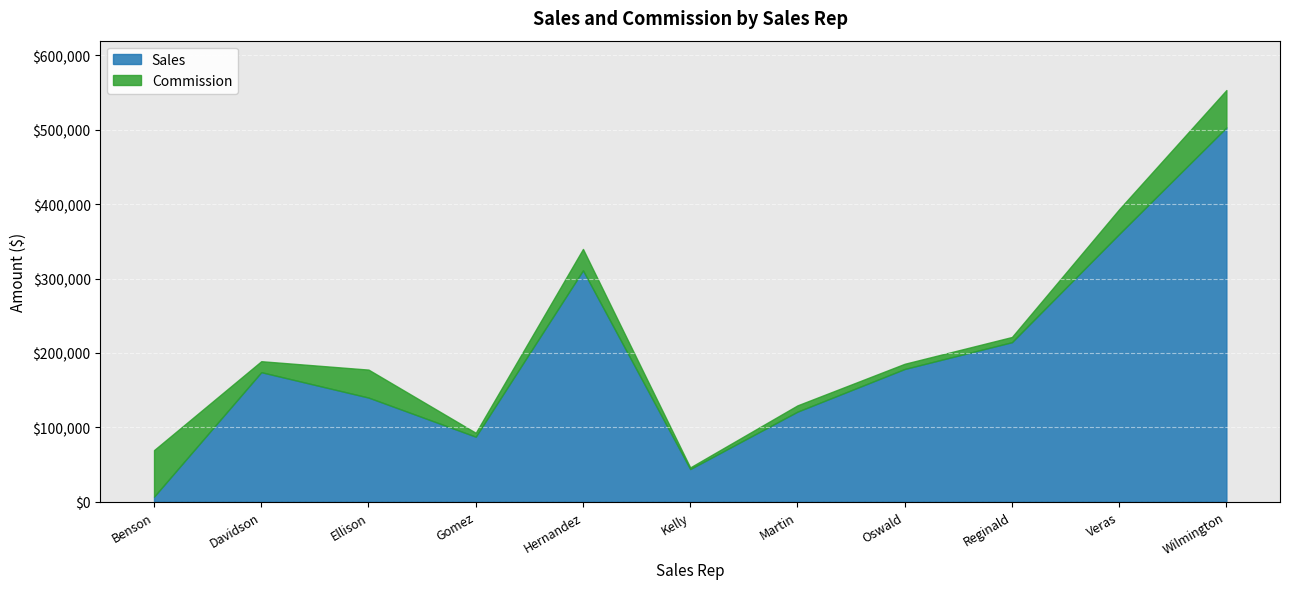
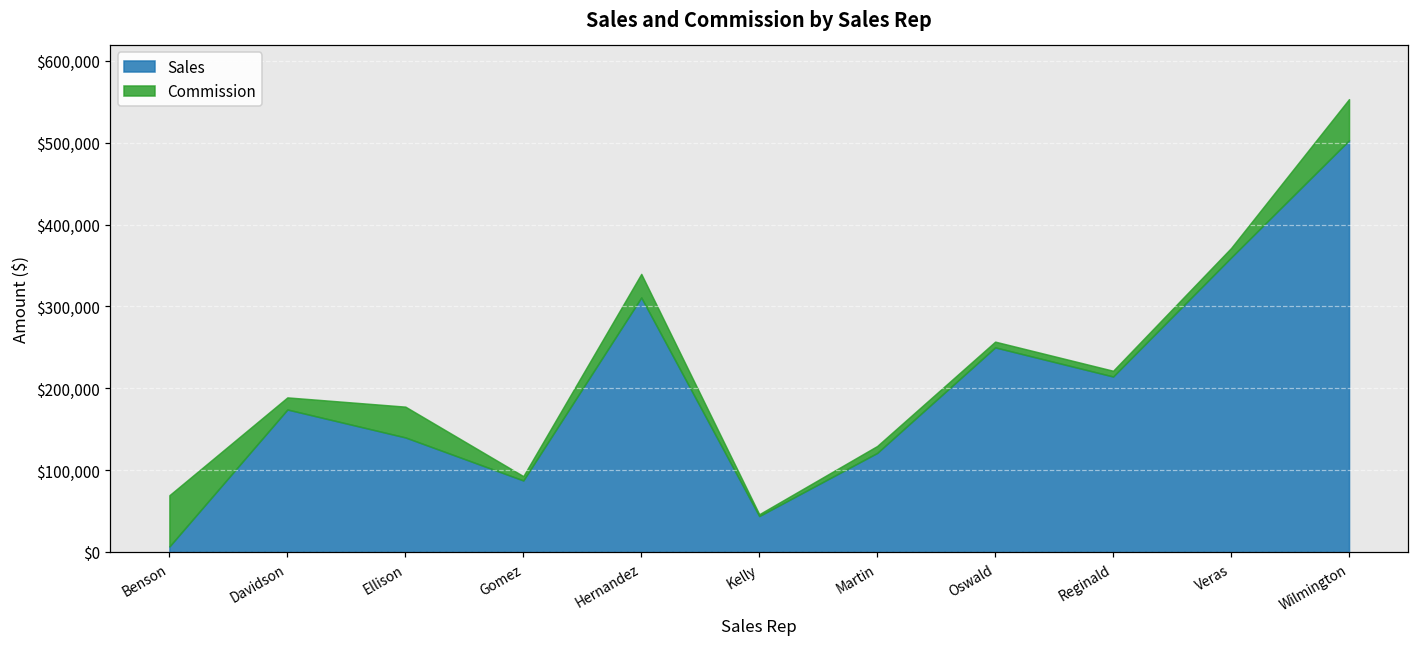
  {
    "Sales": {
      "Benson": "$10,000",
      "Davidson": "$170,000",
      "Ellison": "$140,000",
      "Gomez": "$90,000",
      "Hernandez": "$310,000",
      "Martin": "$120,000",
-     "Oswald": "$180,000",
+     "Oswald": "$250,000",
      "Reginald": "$210,000",
      "Veras": "$360,000",
      "Wilmington": "$500,000"
    },
    "Commission": {
      "Benson": "$60,000",
      "Davidson": "$10,000",
      "Ellison": "$40,000",
      "Gomez": "$10,000",
      "Hernandez": "$30,000",
      "Martin": "$10,000",
      "Oswald": "$10,000",
      "Reginald": "$10,000",
-     "Veras": "$30,000",
+     "Veras": "$10,000",
      "Wilmington": "$50,000"
    }
  }
